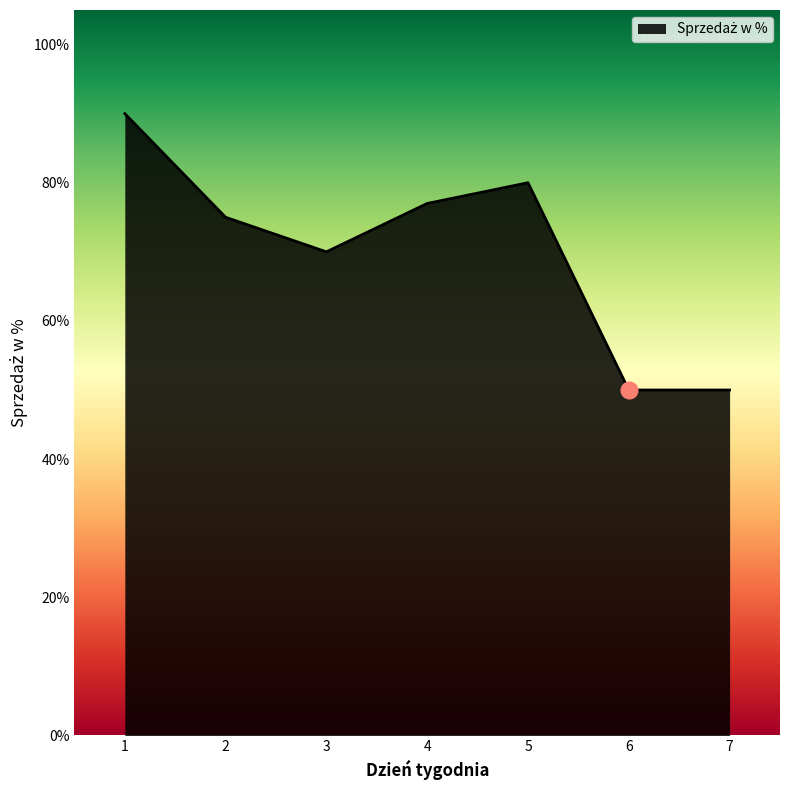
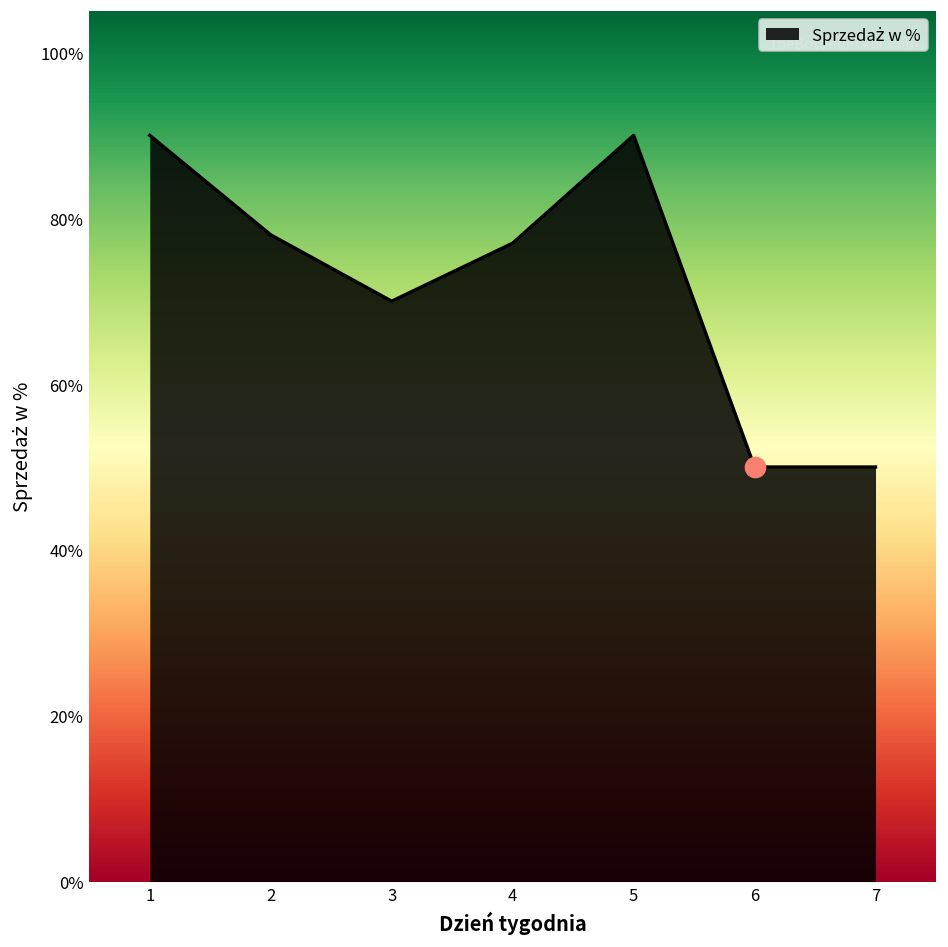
  {
    "Sprzedaż w %": {
      "1": "90%",
-     "2": "75%",
+     "2": "78%",
      "3": "70%",
      "4": "77%",
-     "5": "80%",
+     "5": "90%",
      "7": "50%"
    }
  }
